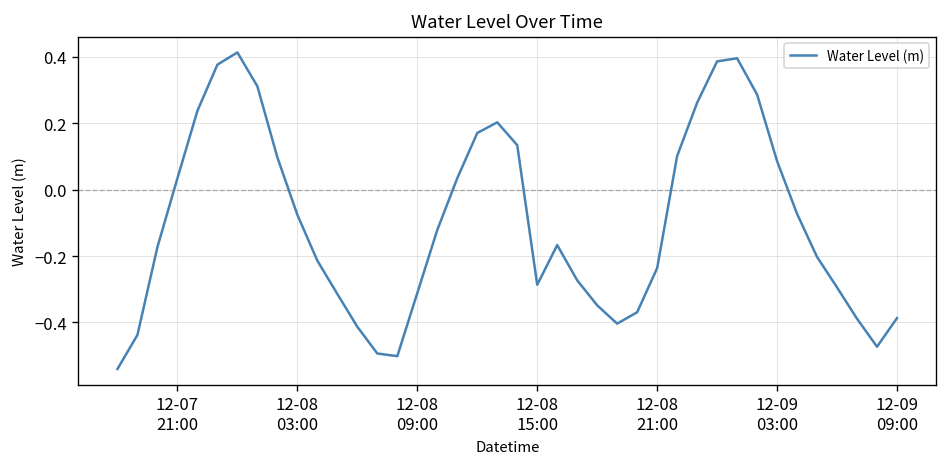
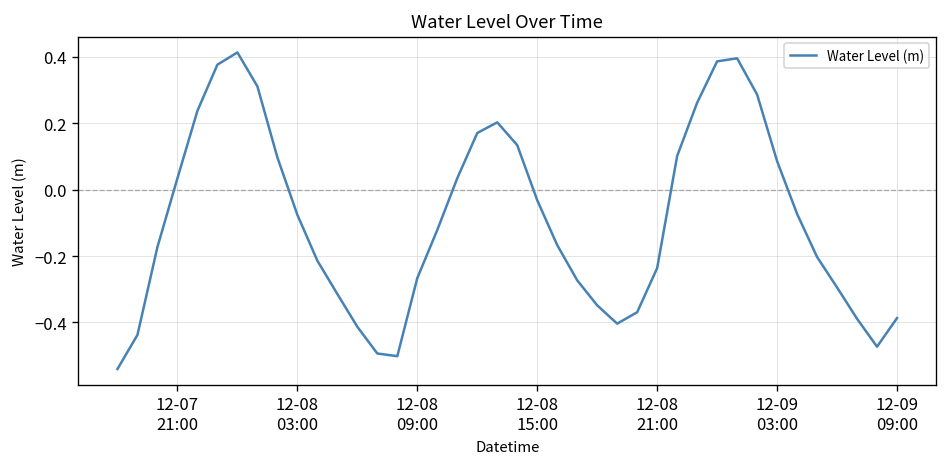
  {
    "12-07 21:00": 0.03,
    "12-08 03:00": -0.08,
-   "12-08 09:00": -0.31,
-   "12-08 15:00": -0.29,
+   "12-08 09:00": -0.27,
+   "12-08 15:00": -0.03,
    "12-08 21:00": -0.24,
    "12-09 03:00": 0.09,
    "12-09 09:00": -0.39
  }
